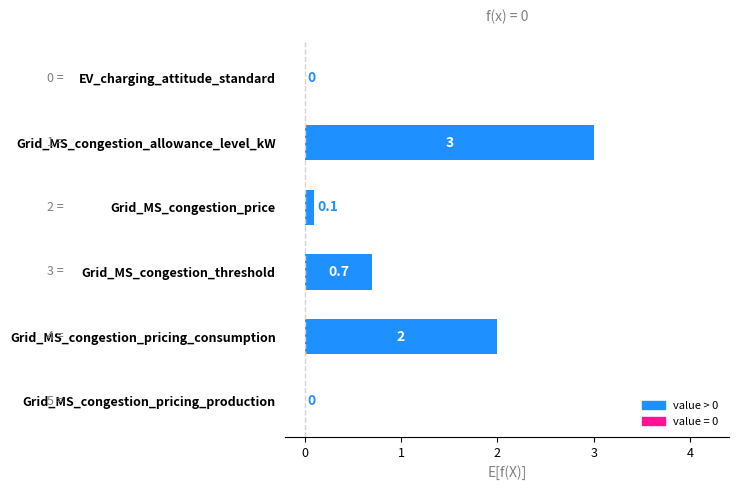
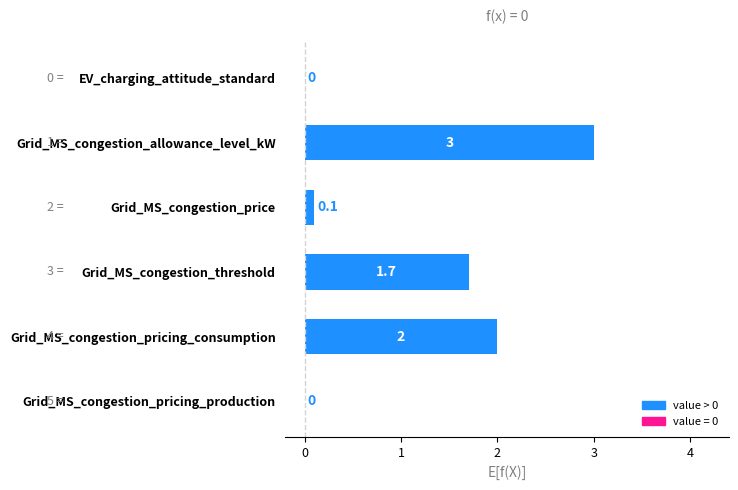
  {
    "EV_charging_attitude_standard": 0,
    "Grid_MS_congestion_allowance_level_kW": 3,
    "Grid_MS_congestion_price": 0.1,
-   "Grid_MS_congestion_threshold": 0.7,
+   "Grid_MS_congestion_threshold": 1.7,
    "Grid_MS_congestion_pricing_consumption": 2,
    "Grid_MS_congestion_pricing_production": 0
  }
